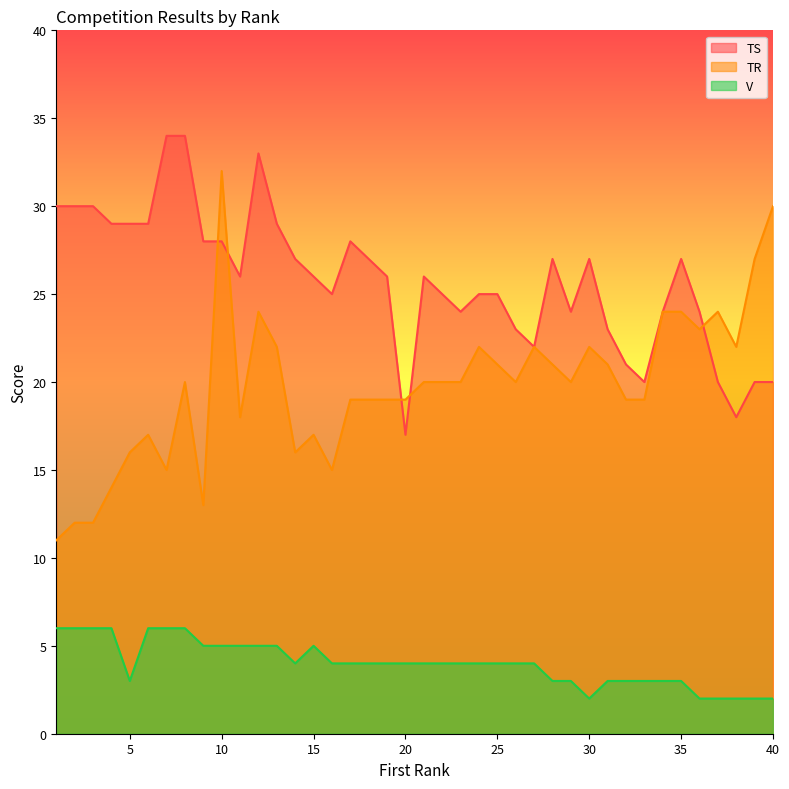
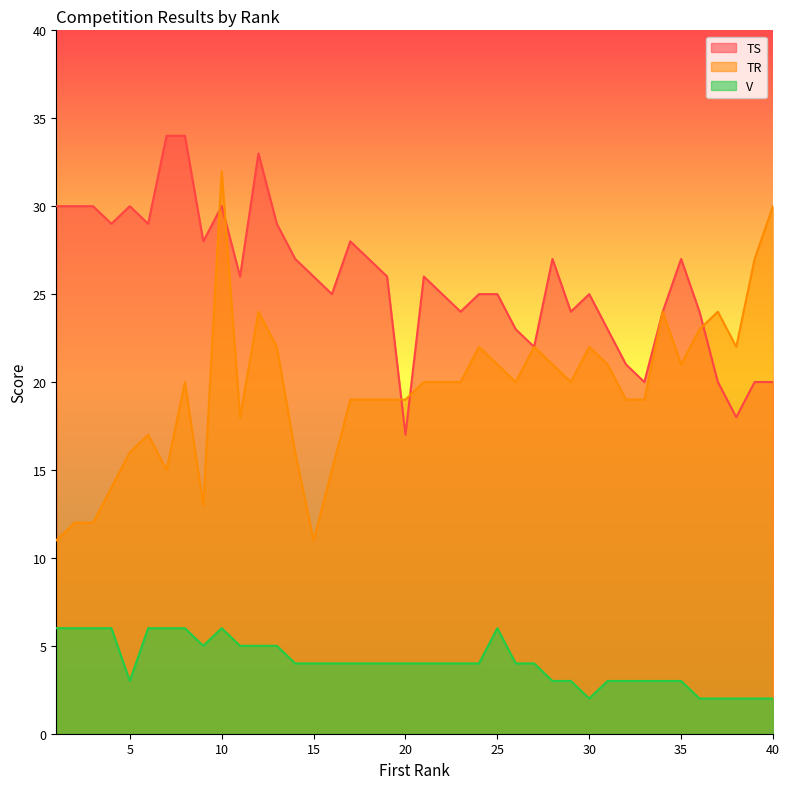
  {
    "TS": {
-     "5": 29,
-     "10": 28,
+     "5": 30,
+     "10": 30,
      "15": 26,
      "20": 17,
      "25": 25,
-     "30": 27,
+     "30": 25,
      "35": 27,
      "40": 20
    },
    "TR": {
      "5": 16,
      "10": 32,
-     "15": 17,
+     "15": 11,
      "20": 19,
      "25": 21,
      "30": 22,
-     "35": 24,
+     "35": 21,
      "40": 30
    },
    "V": {
      "5": 3,
-     "10": 5,
-     "15": 5,
+     "10": 6,
+     "15": 4,
      "20": 4,
-     "25": 4,
+     "25": 6,
      "30": 2,
      "35": 3,
      "40": 2
    }
  }
